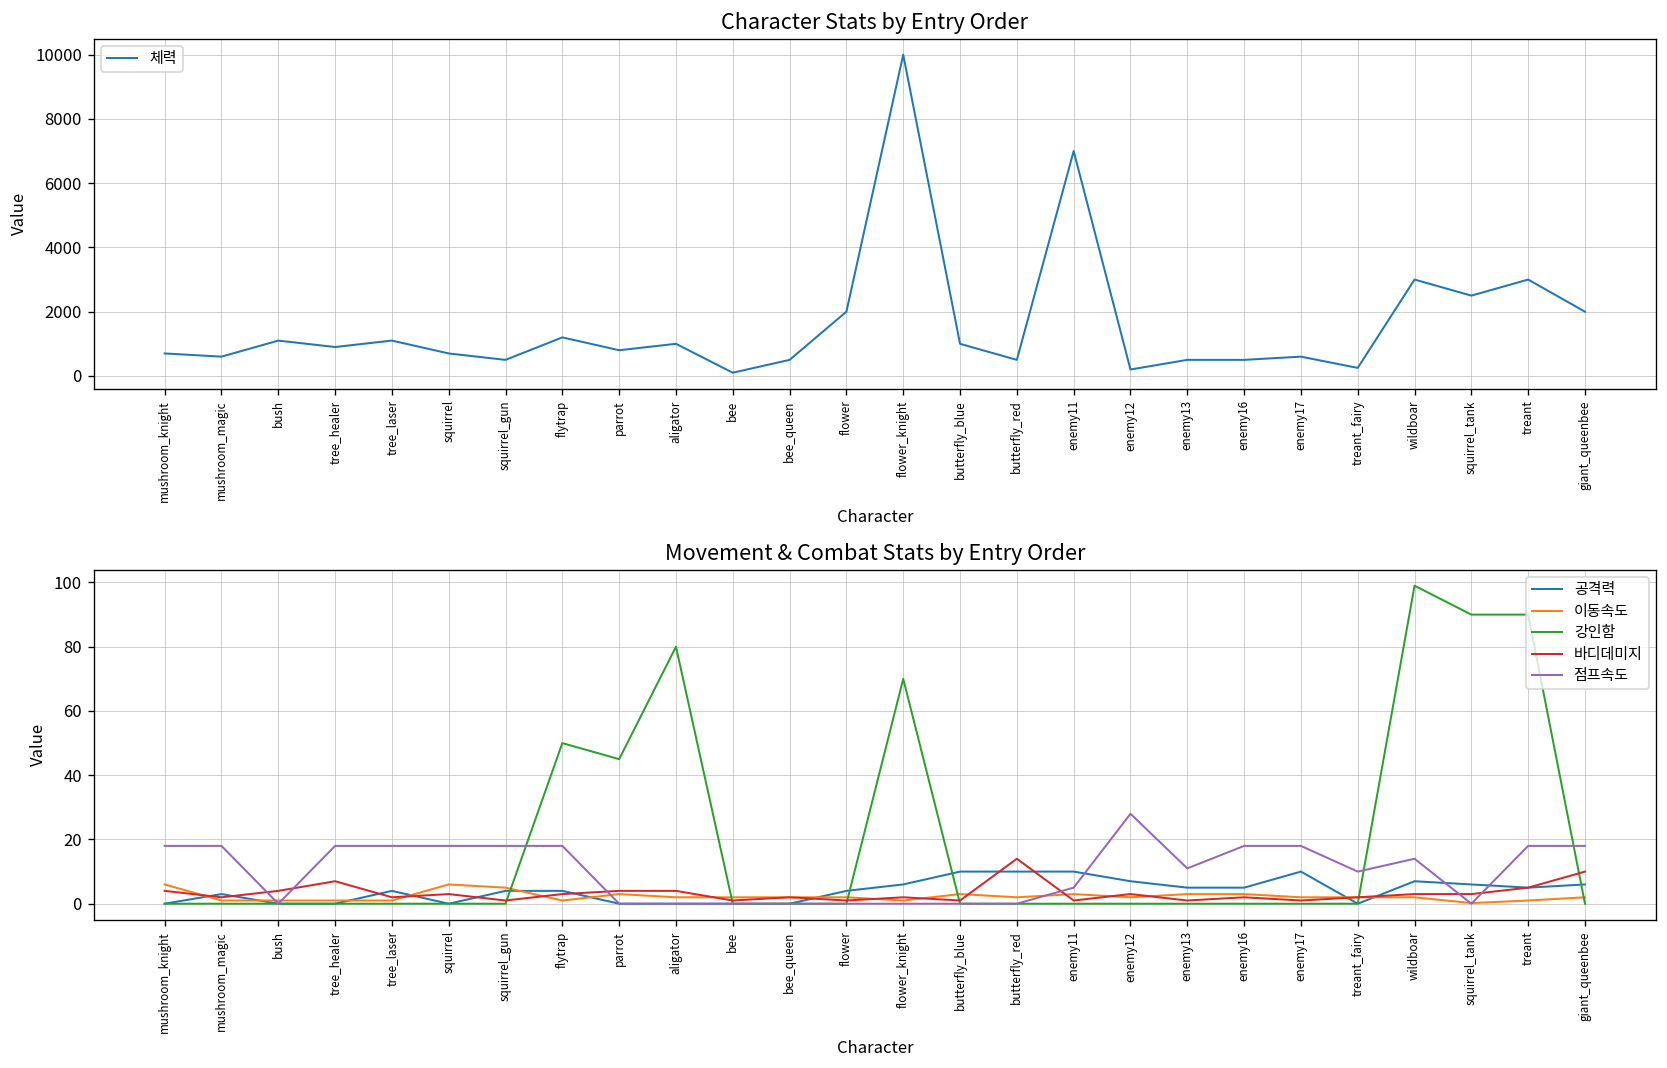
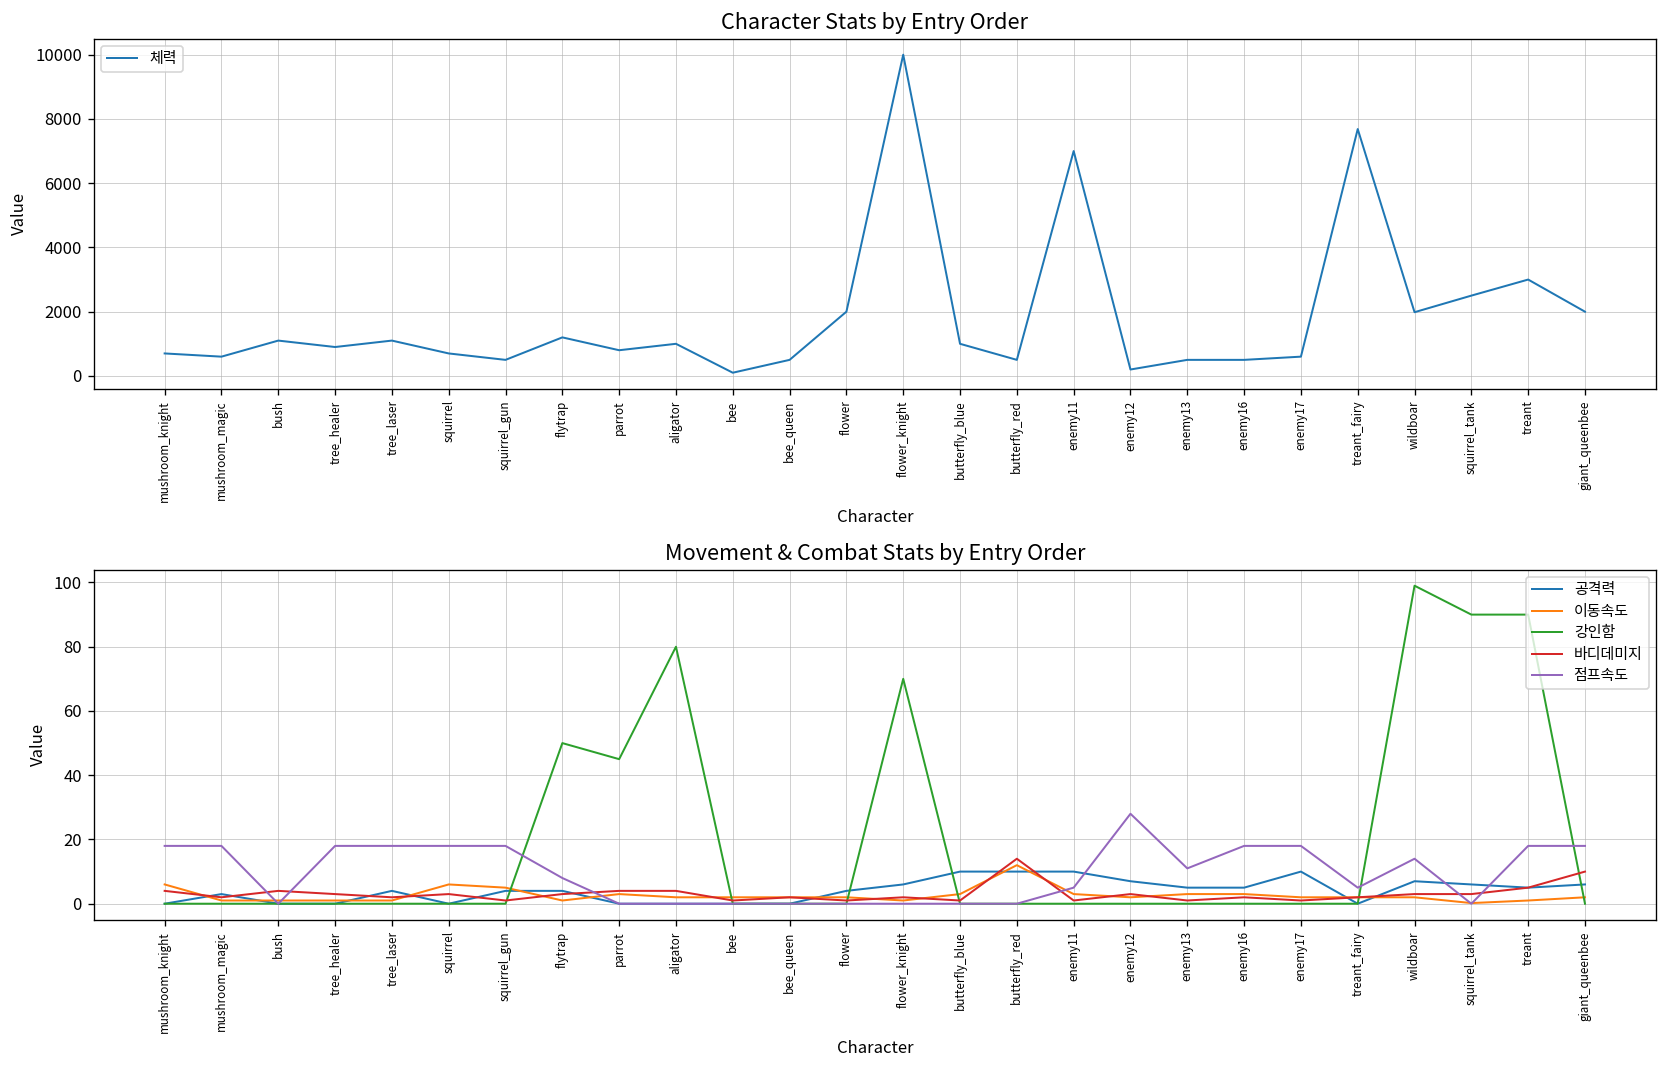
  {
    "Character Stats by Entry Order": {
      "mushroom_knight": 700,
      "mushroom_magic": 600,
      "bush": 1100,
      "tree_healer": 900,
      "tree_laser": 1100,
      "squirrel": 700,
      "squirrel_gun": 500,
      "flytrap": 1200,
      "parrot": 800,
      "aligator": 1000,
      "bee": 100,
      "bee_queen": 500,
      "flower": 2000,
      "flower_knight": 10000,
      "butterfly_blue": 1000,
      "butterfly_red": 500,
      "enemy11": 7000,
      "enemy12": 200,
      "enemy13": 500,
      "enemy16": 500,
      "enemy17": 600,
-     "treant_fairy": 300,
-     "wildboar": 3000,
+     "treant_fairy": 7700,
+     "wildboar": 2000,
      "squirrel_tank": 2500,
      "treant": 3000,
      "giant_queenbee": 2000
    },
    "Movement & Combat Stats by Entry Order": {
      "공격력": {
        "mushroom_magic": 3,
        "tree_laser": 4,
        "squirrel_gun": 4,
        "flytrap": 4,
        "flower": 4,
        "flower_knight": 6,
        "butterfly_blue": 10,
        "butterfly_red": 10,
        "enemy11": 10,
        "enemy12": 7,
        "enemy13": 5,
        "enemy16": 5,
        "enemy17": 10,
        "wildboar": 7,
        "squirrel_tank": 6,
        "giant_queenbee": 6
      },
      "이동속도": {
        "mushroom_knight": 6,
        "mushroom_magic": 1,
        "bush": 1,
        "tree_healer": 1,
        "tree_laser": 1,
        "squirrel": 6,
        "squirrel_gun": 5,
        "flytrap": 1,
        "parrot": 3,
        "aligator": 2,
        "bee": 2,
        "flower": 2,
        "flower_knight": 1,
        "butterfly_blue": 3,
-       "butterfly_red": 2,
+       "butterfly_red": 12,
        "enemy11": 3,
        "enemy12": 2,
        "enemy13": 3,
        "enemy16": 3,
        "enemy17": 2,
        "wildboar": 2,
        "treant": 1,
        "giant_queenbee": 2
      },
      "강인함": {
        "mushroom_magic": 0,
        "tree_laser": 0,
        "squirrel_gun": 0,
        "flytrap": 50,
        "parrot": 45,
        "aligator": 80,
        "flower_knight": 70,
        "enemy11": 0,
        "enemy12": 0,
        "enemy13": 0,
        "enemy16": 0,
        "enemy17": 0,
        "wildboar": 99,
        "squirrel_tank": 90,
        "giant_queenbee": 0
      },
      "바디데미지": {
        "mushroom_knight": 4,
        "mushroom_magic": 2,
        "bush": 4,
-       "tree_healer": 7,
+       "tree_healer": 3,
        "tree_laser": 2,
        "squirrel": 3,
        "squirrel_gun": 1,
        "flytrap": 3,
        "parrot": 4,
        "aligator": 4,
        "bee": 1,
        "flower": 1,
        "flower_knight": 2,
        "butterfly_blue": 1,
        "butterfly_red": 14,
        "enemy11": 1,
        "enemy12": 3,
        "enemy13": 1,
        "enemy16": 2,
        "enemy17": 1,
        "wildboar": 3,
        "squirrel_tank": 3,
        "giant_queenbee": 10
      },
      "점프속도": {
        "mushroom_knight": 18,
        "mushroom_magic": 18,
        "tree_healer": 18,
        "tree_laser": 18,
        "squirrel": 18,
        "squirrel_gun": 18,
-       "flytrap": 18,
+       "flytrap": 8,
        "flower_knight": 0,
        "enemy11": 5,
        "enemy12": 28,
        "enemy13": 11,
        "enemy16": 18,
        "enemy17": 18,
-       "treant_fairy": 10,
+       "treant_fairy": 5,
        "wildboar": 14,
        "treant": 18,
        "giant_queenbee": 18
      }
    }
  }
